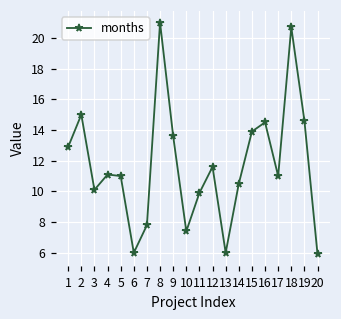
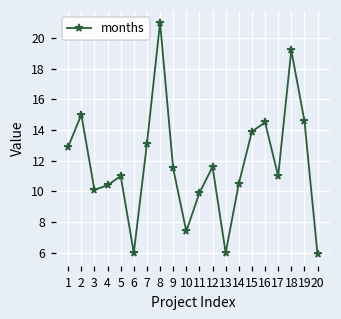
  {
    "1": 12.9,
    "2": 15.0,
    "3": 10.1,
-   "4": 11.1,
+   "4": 10.4,
    "5": 11.0,
    "6": 6.0,
-   "7": 7.8,
+   "7": 13.1,
    "8": 21.0,
-   "9": 13.6,
+   "9": 11.5,
    "10": 7.4,
    "11": 9.9,
    "12": 11.6,
    "13": 6.0,
    "14": 10.5,
    "15": 13.9,
    "16": 14.5,
    "17": 11.0,
-   "18": 20.7,
+   "18": 19.2,
    "19": 14.6,
    "20": 5.9
  }
